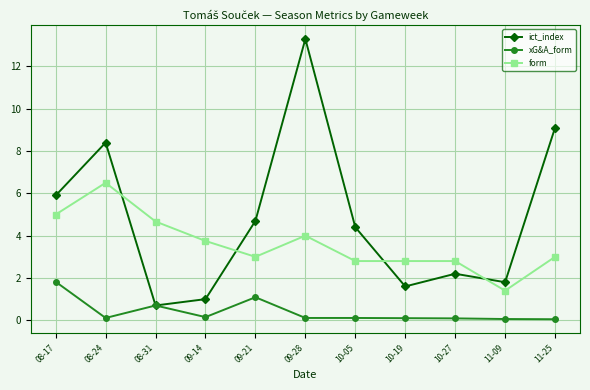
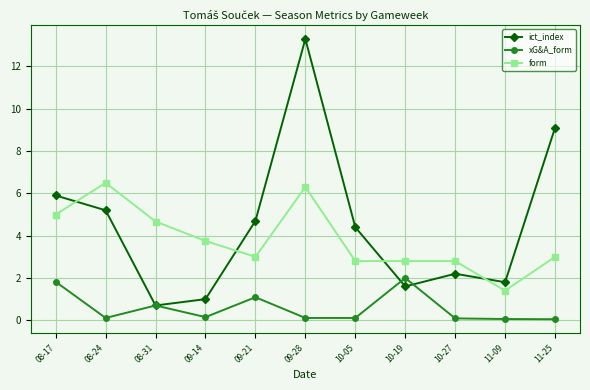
  {
    "ict_index": {
      "08-17": 5.9,
-     "08-24": 8.4,
+     "08-24": 5.2,
      "09-14": 1.0,
      "09-21": 4.7,
      "09-28": 13.3,
      "10-05": 4.4,
      "10-19": 1.6,
      "10-27": 2.2,
      "11-09": 1.8,
      "11-25": 9.1
    },
    "xG&A_form": {
      "08-17": 1.8,
      "08-24": 0.1,
      "09-14": 0.2,
      "09-21": 1.1,
      "09-28": 0.1,
      "10-05": 0.1,
-     "10-19": 0.1,
+     "10-19": 2.0,
      "10-27": 0.1,
      "11-09": 0.1,
      "11-25": 0.1
    },
    "form": {
      "08-17": 5.0,
      "08-24": 6.5,
      "08-31": 4.7,
      "09-14": 3.8,
      "09-21": 3.0,
-     "09-28": 4.0,
+     "09-28": 6.3,
      "10-05": 2.8,
      "10-19": 2.8,
      "10-27": 2.8,
      "11-09": 1.4,
      "11-25": 3.0
    }
  }
